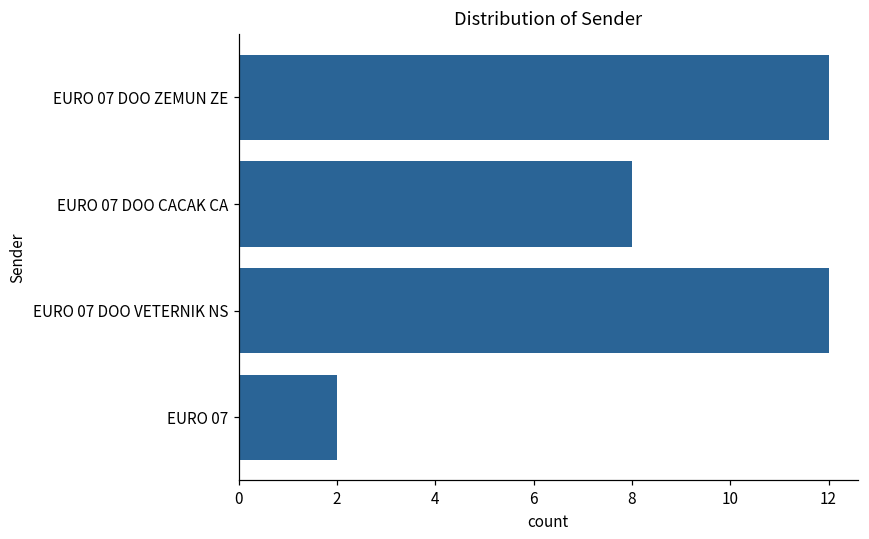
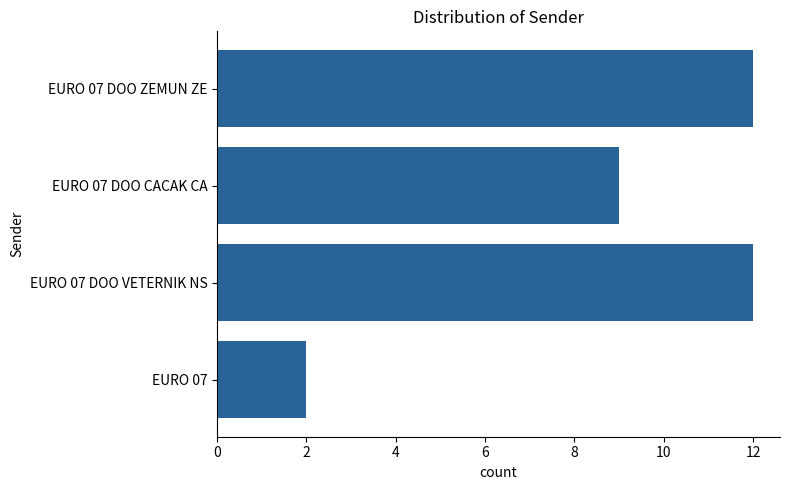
  {
    "EURO 07 DOO ZEMUN ZE": 12,
-   "EURO 07 DOO CACAK CA": 8,
+   "EURO 07 DOO CACAK CA": 9,
    "EURO 07 DOO VETERNIK NS": 12,
    "EURO 07": 2
  }
